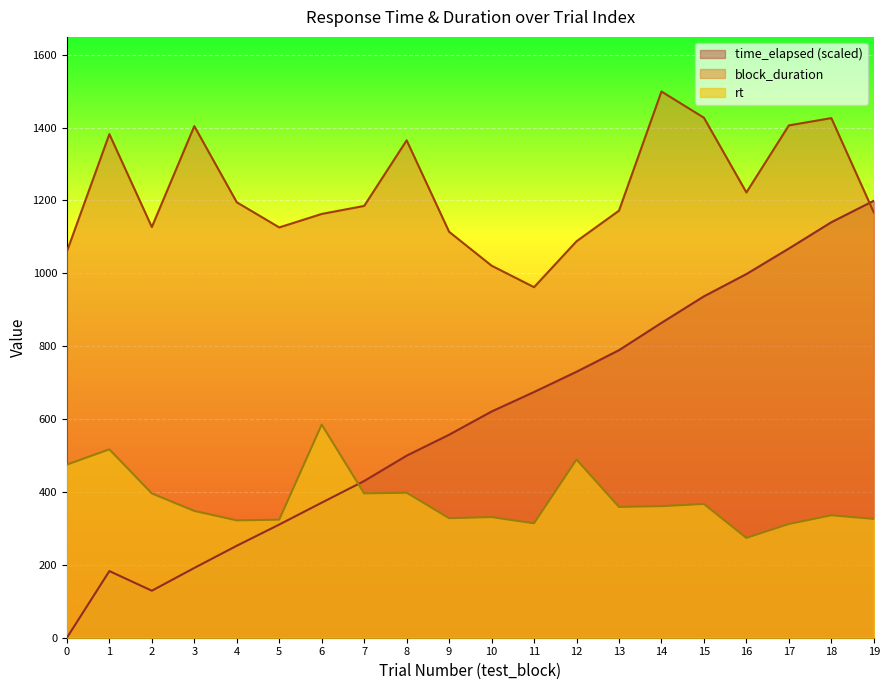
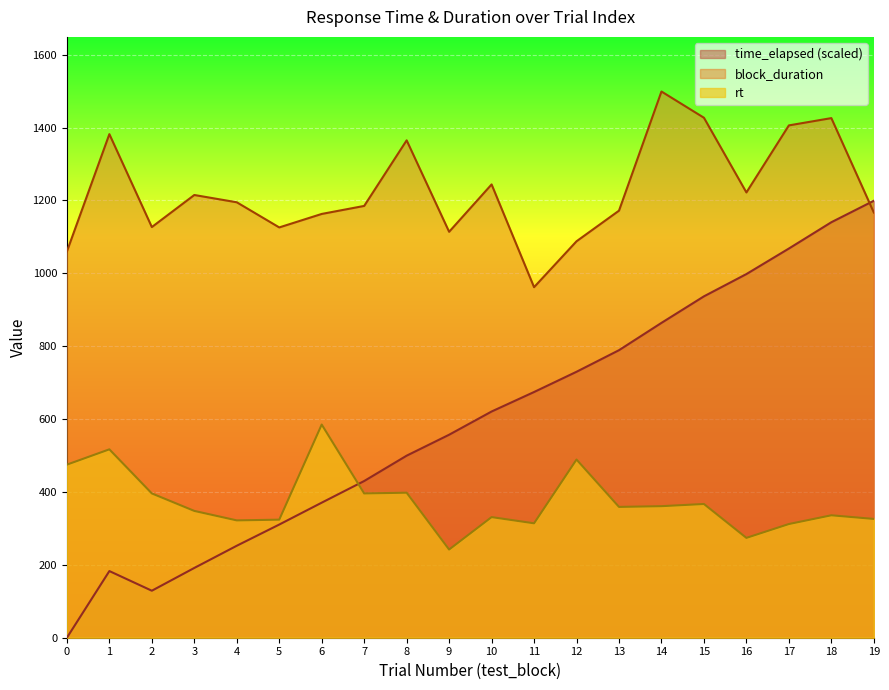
  {
    "time_elapsed (scaled)": {
      "0": 0,
      "1": 180,
      "2": 130,
      "3": 190,
      "4": 250,
      "5": 310,
      "6": 370,
      "7": 430,
      "8": 500,
      "9": 560,
      "10": 620,
      "11": 670,
      "12": 730,
      "13": 790,
      "14": 860,
      "15": 940,
      "16": 1000,
      "17": 1070,
      "18": 1140,
      "19": 1200
    },
    "block_duration": {
      "0": 1060,
      "1": 1380,
      "2": 1130,
-     "3": 1400,
+     "3": 1220,
      "4": 1200,
      "5": 1130,
      "6": 1160,
      "7": 1190,
      "8": 1370,
      "9": 1110,
-     "10": 1020,
+     "10": 1240,
      "11": 960,
      "12": 1090,
      "13": 1170,
      "14": 1500,
      "15": 1430,
      "16": 1220,
      "17": 1410,
      "18": 1430,
      "19": 1170
    },
    "rt": {
      "0": 480,
      "1": 520,
      "2": 400,
      "3": 350,
      "4": 320,
      "5": 320,
      "6": 590,
      "7": 400,
      "8": 400,
-     "9": 330,
+     "9": 240,
      "10": 330,
      "11": 310,
      "12": 490,
      "13": 360,
      "14": 360,
      "15": 370,
      "16": 270,
      "17": 310,
      "18": 340,
      "19": 330
    }
  }
